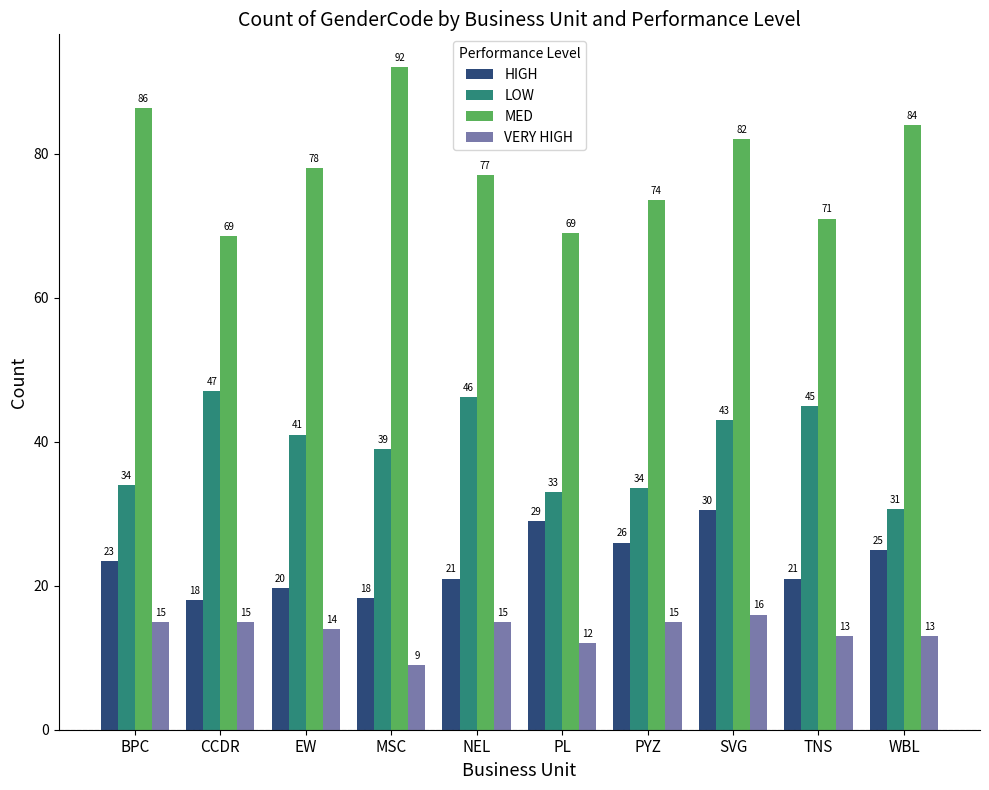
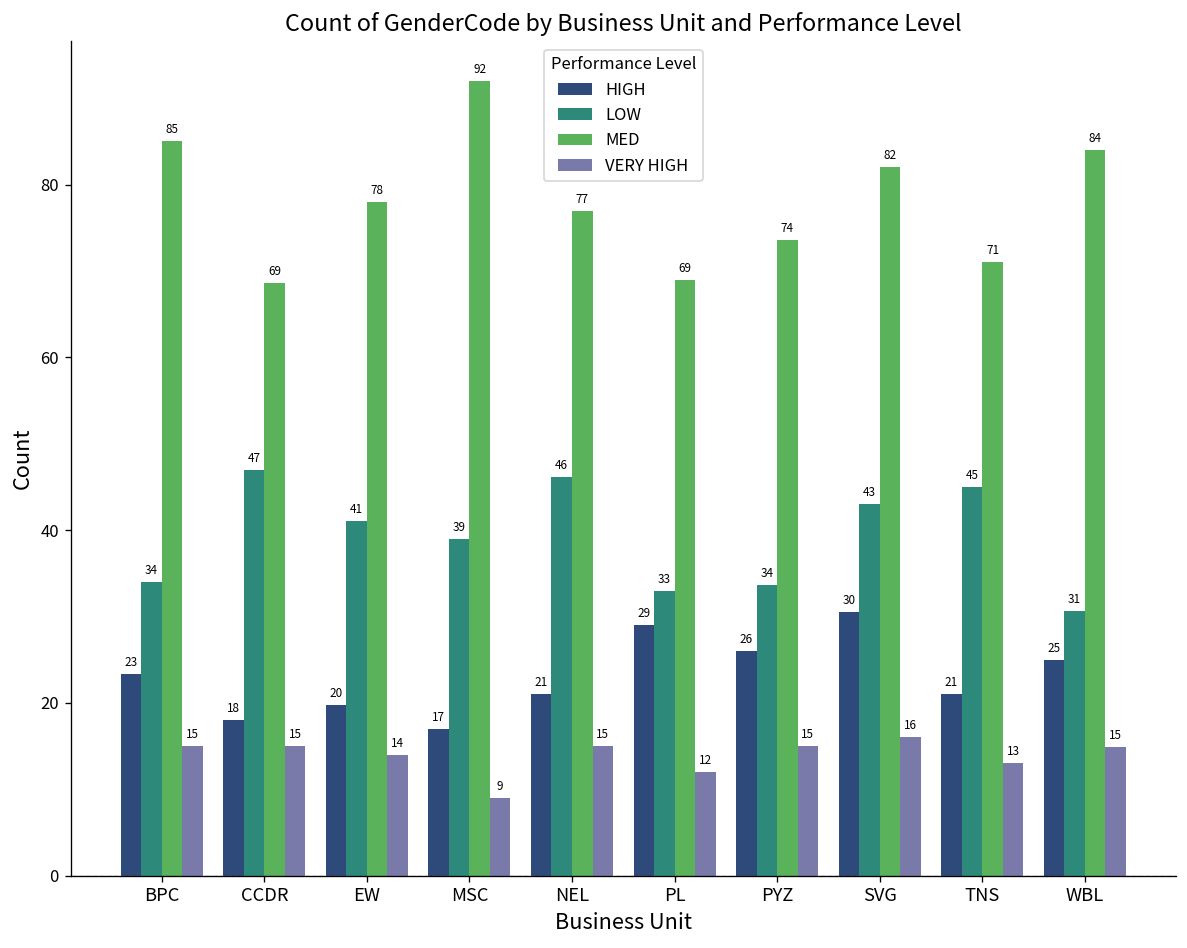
  {
    "HIGH": {
      "BPC": 23,
      "CCDR": 18,
      "EW": 20,
-     "MSC": 18,
+     "MSC": 17,
      "NEL": 21,
      "PL": 29,
      "PYZ": 26,
      "SVG": 30,
      "TNS": 21,
      "WBL": 25
    },
    "LOW": {
      "BPC": 34,
      "CCDR": 47,
      "EW": 41,
      "MSC": 39,
      "NEL": 46,
      "PL": 33,
      "PYZ": 34,
      "SVG": 43,
      "TNS": 45,
      "WBL": 31
    },
    "MED": {
-     "BPC": 86,
+     "BPC": 85,
      "CCDR": 69,
      "EW": 78,
      "MSC": 92,
      "NEL": 77,
      "PL": 69,
      "PYZ": 74,
      "SVG": 82,
      "TNS": 71,
      "WBL": 84
    },
    "VERY HIGH": {
      "BPC": 15,
      "CCDR": 15,
      "EW": 14,
      "MSC": 9,
      "NEL": 15,
      "PL": 12,
      "PYZ": 15,
      "SVG": 16,
      "TNS": 13,
-     "WBL": 13
+     "WBL": 15
    }
  }
